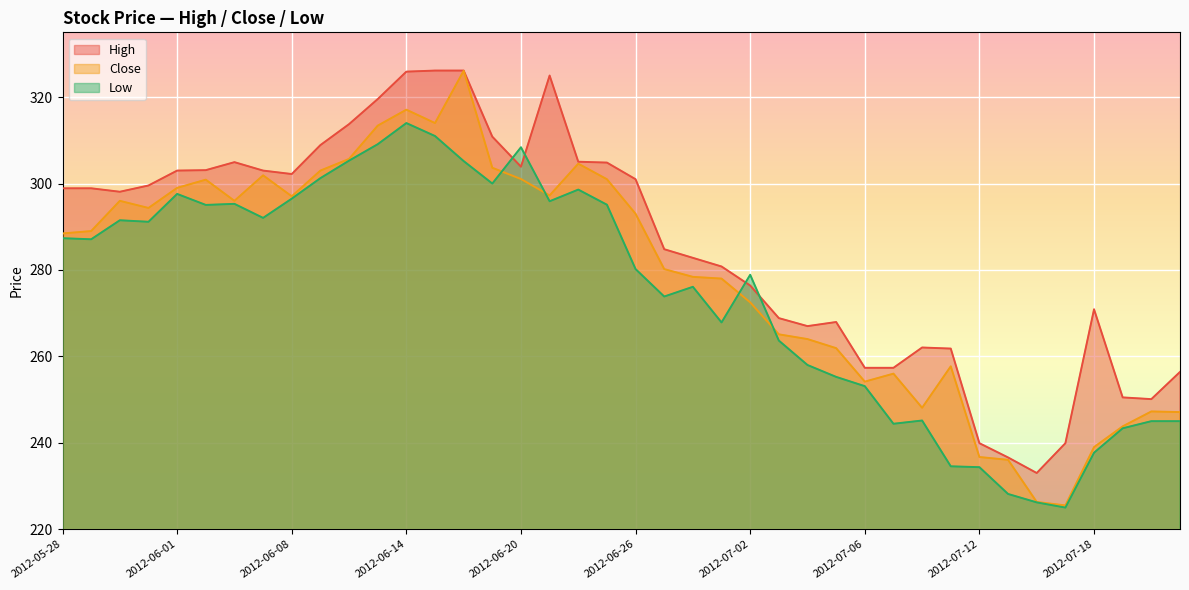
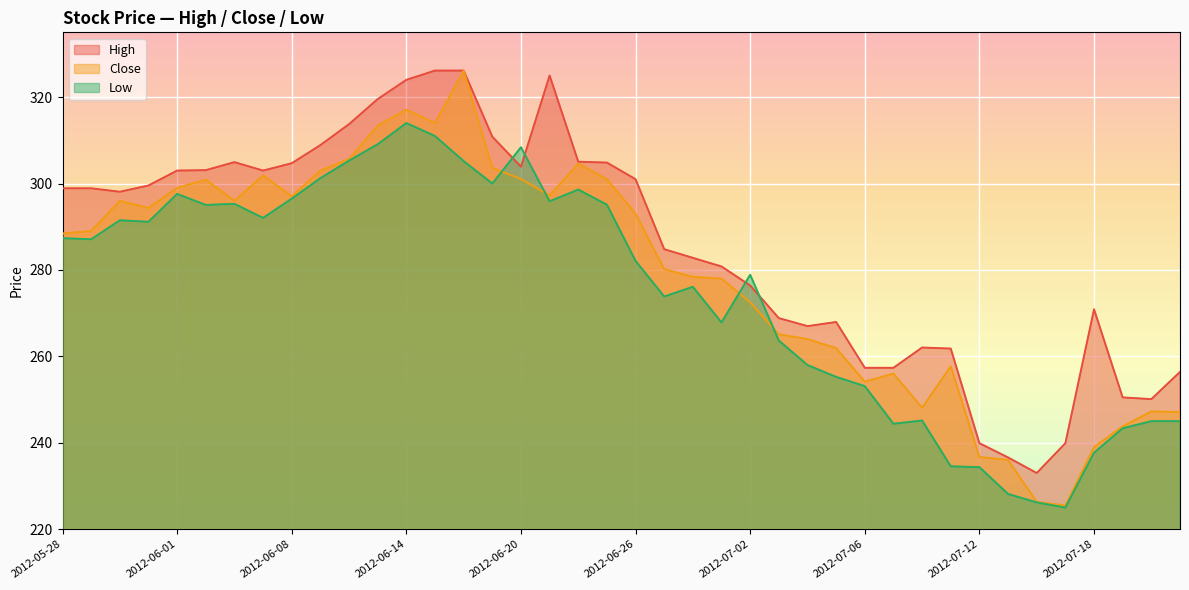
  {
    "High": {
      "2012-05-28": 299,
      "2012-06-01": 303,
-     "2012-06-08": 302,
-     "2012-06-14": 326,
+     "2012-06-08": 305,
+     "2012-06-14": 324,
      "2012-06-20": 304,
      "2012-06-26": 301,
      "2012-07-02": 276,
      "2012-07-06": 257,
      "2012-07-12": 240,
      "2012-07-18": 271
    },
    "Close": {
      "2012-05-28": 288,
      "2012-06-01": 299,
      "2012-06-14": 317,
      "2012-06-20": 301,
      "2012-06-26": 293,
      "2012-07-02": 273,
      "2012-07-06": 254,
      "2012-07-12": 237,
      "2012-07-18": 239
    },
    "Low": {
      "2012-05-28": 287,
      "2012-06-01": 298,
      "2012-06-14": 314,
      "2012-06-20": 308,
-     "2012-06-26": 280,
+     "2012-06-26": 282,
      "2012-07-02": 279,
      "2012-07-06": 253,
      "2012-07-12": 234,
      "2012-07-18": 238
    }
  }
